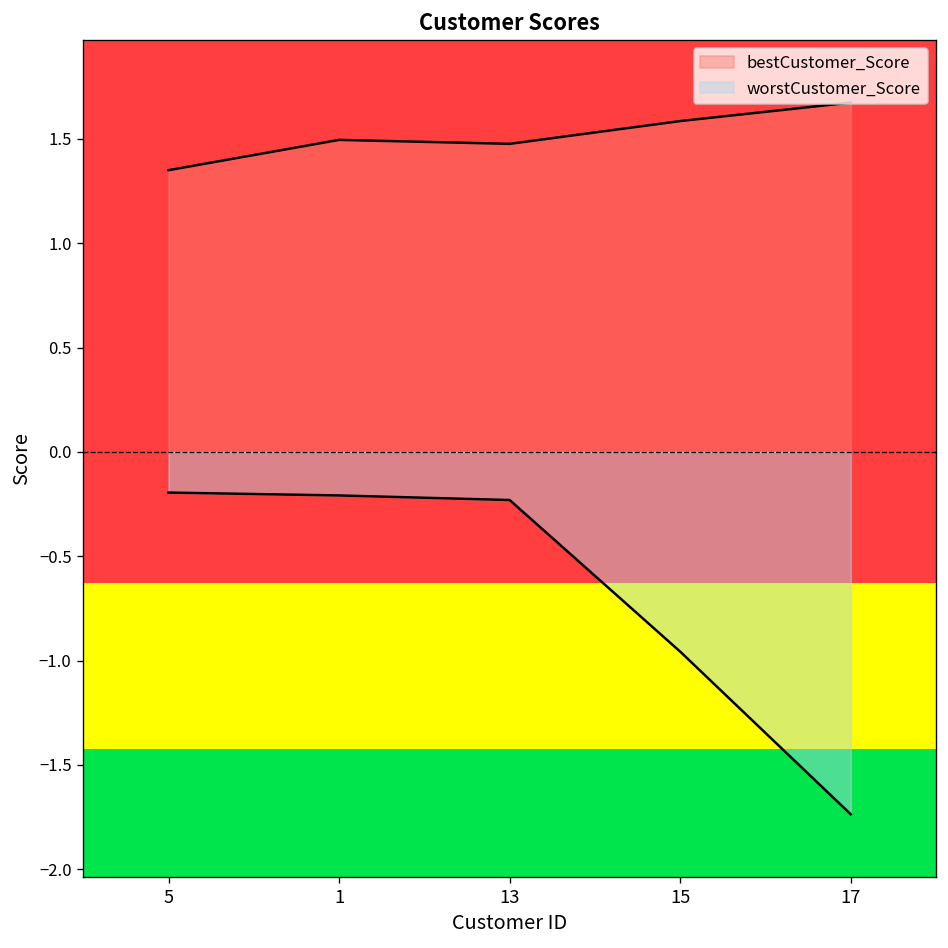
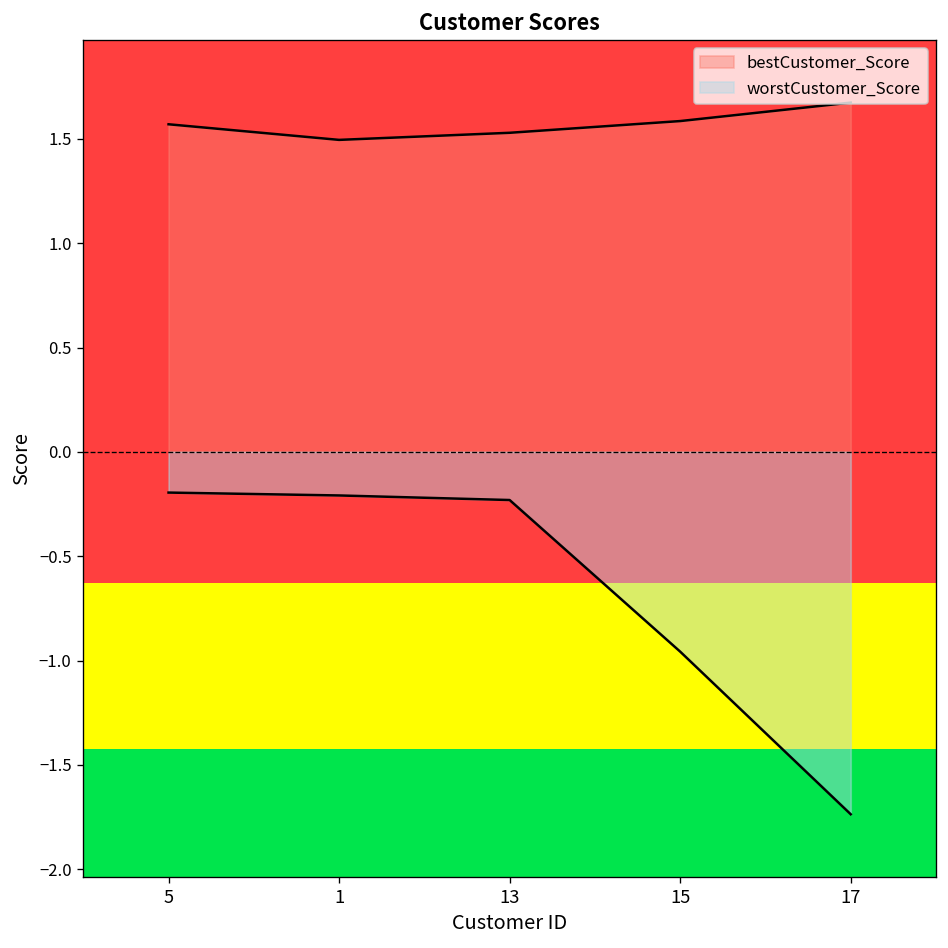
  {
    "bestCustomer_Score": {
-     "5": 1.35,
+     "5": 1.57,
      "1": 1.50,
-     "13": 1.48,
+     "13": 1.53,
      "15": 1.59
    }
  }
